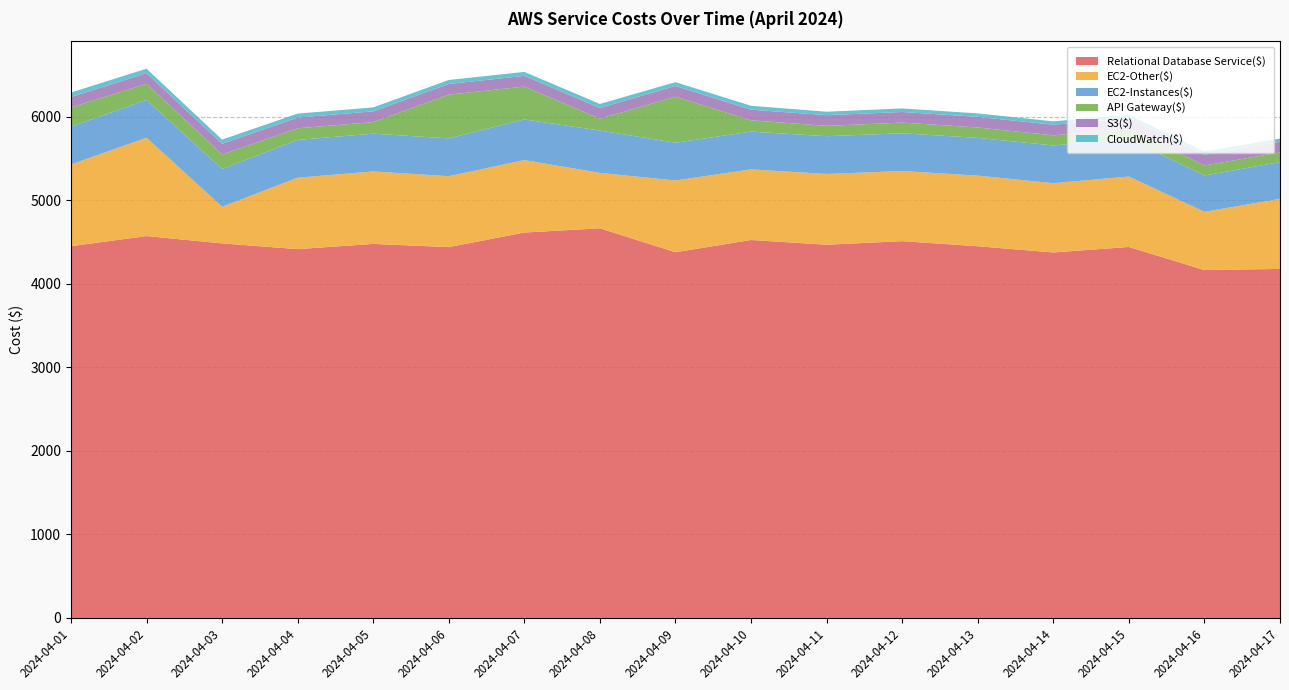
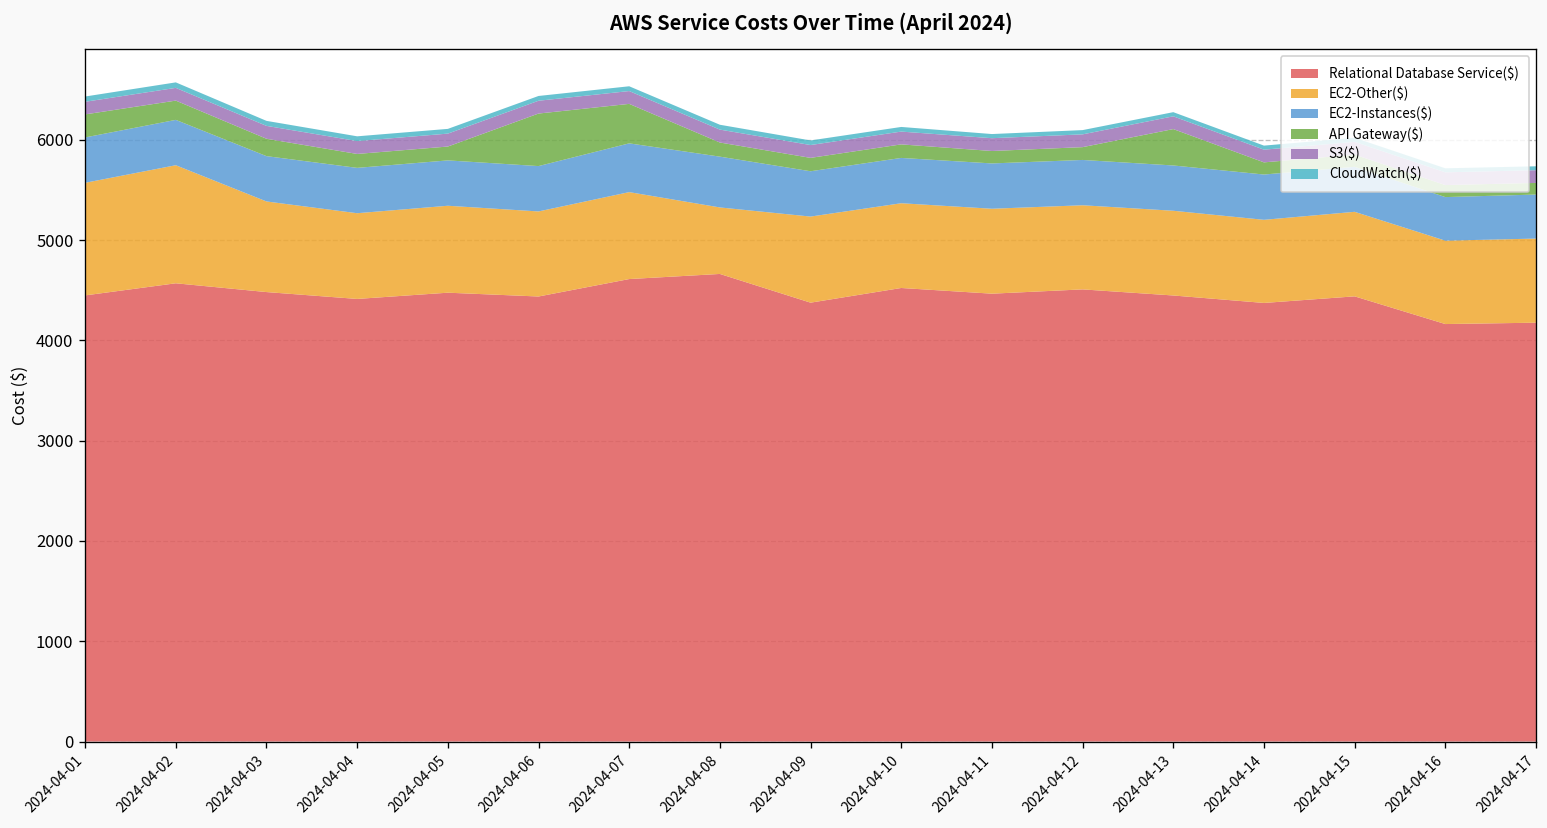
  {
    "Relational Database Service($)": {
      "2024-04-01": 4400,
      "2024-04-02": 4600,
      "2024-04-03": 4500,
      "2024-04-04": 4400,
      "2024-04-05": 4500,
      "2024-04-06": 4400,
      "2024-04-07": 4600,
      "2024-04-08": 4700,
      "2024-04-09": 4400,
      "2024-04-10": 4500,
      "2024-04-11": 4500,
      "2024-04-12": 4500,
      "2024-04-13": 4400,
      "2024-04-14": 4400,
      "2024-04-15": 4400,
      "2024-04-16": 4200,
      "2024-04-17": 4200
    },
    "EC2-Other($)": {
-     "2024-04-01": 1000,
+     "2024-04-01": 1100,
      "2024-04-02": 1200,
-     "2024-04-03": 400,
+     "2024-04-03": 900,
      "2024-04-04": 900,
      "2024-04-05": 900,
      "2024-04-06": 800,
      "2024-04-07": 900,
      "2024-04-08": 700,
      "2024-04-09": 900,
      "2024-04-10": 800,
      "2024-04-11": 800,
      "2024-04-12": 800,
      "2024-04-13": 800,
      "2024-04-14": 800,
      "2024-04-15": 800,
-     "2024-04-16": 700,
+     "2024-04-16": 800,
      "2024-04-17": 800
    },
    "API Gateway($)": {
      "2024-04-01": 200,
      "2024-04-02": 200,
      "2024-04-03": 200,
      "2024-04-04": 100,
      "2024-04-05": 100,
      "2024-04-06": 500,
      "2024-04-07": 400,
      "2024-04-08": 100,
-     "2024-04-09": 600,
+     "2024-04-09": 100,
      "2024-04-10": 100,
      "2024-04-11": 100,
      "2024-04-12": 100,
-     "2024-04-13": 100,
+     "2024-04-13": 400,
      "2024-04-14": 100,
      "2024-04-16": 100,
      "2024-04-17": 100
    },
    "S3($)": {
      "2024-04-01": 100,
      "2024-04-02": 100,
      "2024-04-03": 100,
      "2024-04-04": 100,
      "2024-04-05": 100,
      "2024-04-06": 100,
      "2024-04-07": 100,
      "2024-04-08": 100,
      "2024-04-09": 100,
      "2024-04-10": 100,
      "2024-04-11": 100,
      "2024-04-12": 100,
      "2024-04-13": 100,
      "2024-04-14": 100,
      "2024-04-17": 100
    }
  }
